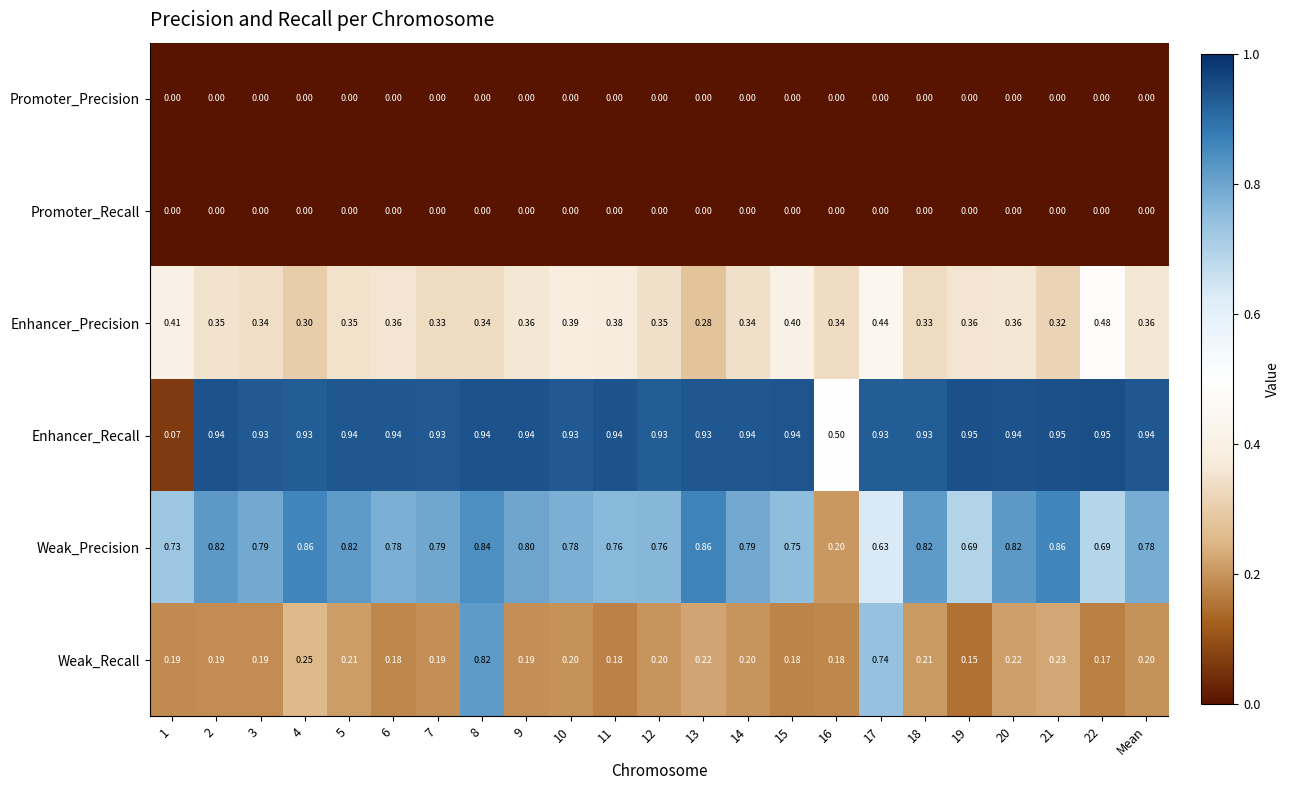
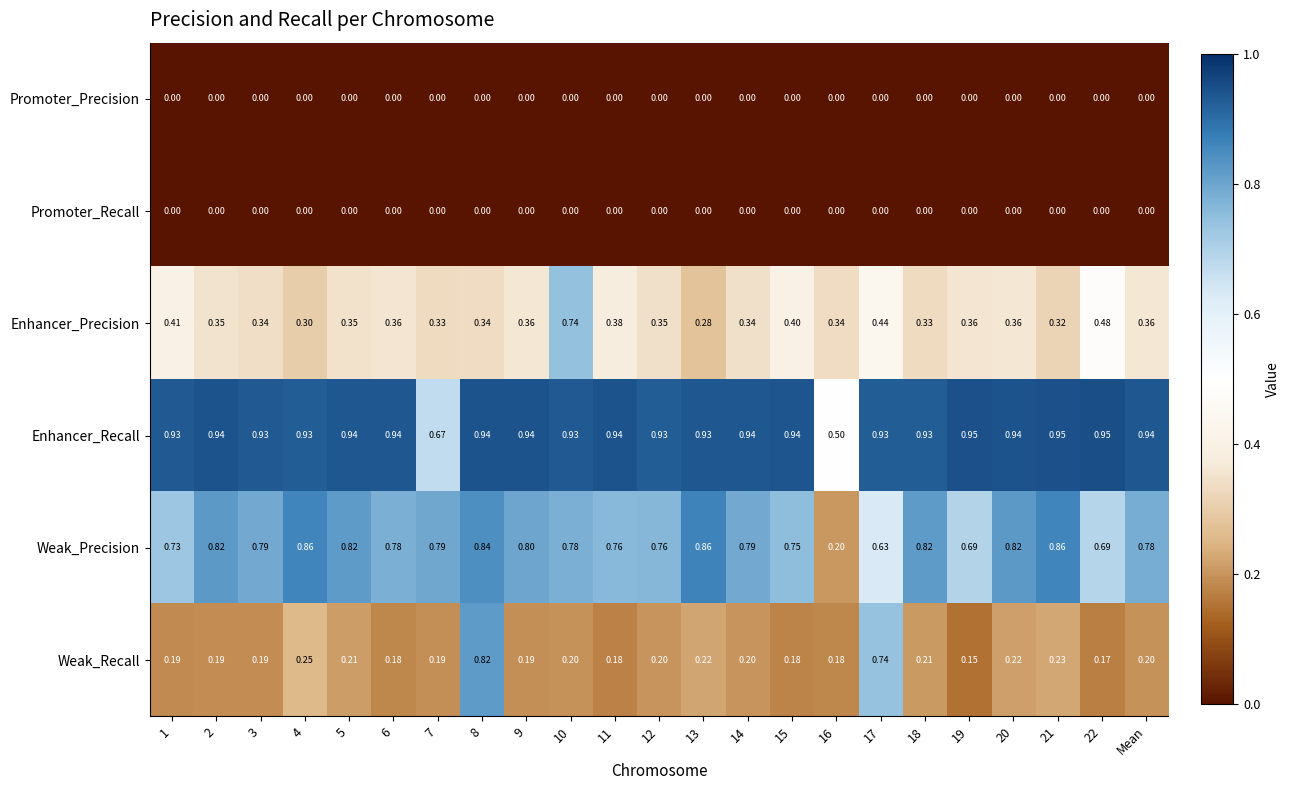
  {
    "Promoter_Precision": {
      "1": 0.00,
      "2": 0.00,
      "3": 0.00,
      "4": 0.00,
      "5": 0.00,
      "6": 0.00,
      "7": 0.00,
      "8": 0.00,
      "9": 0.00,
      "10": 0.00,
      "11": 0.00,
      "12": 0.00,
      "13": 0.00,
      "14": 0.00,
      "15": 0.00,
      "16": 0.00,
      "17": 0.00,
      "18": 0.00,
      "19": 0.00,
      "20": 0.00,
      "21": 0.00,
      "22": 0.00,
      "Mean": 0.00
    },
    "Promoter_Recall": {
      "1": 0.00,
      "2": 0.00,
      "3": 0.00,
      "4": 0.00,
      "5": 0.00,
      "6": 0.00,
      "7": 0.00,
      "8": 0.00,
      "9": 0.00,
      "10": 0.00,
      "11": 0.00,
      "12": 0.00,
      "13": 0.00,
      "14": 0.00,
      "15": 0.00,
      "16": 0.00,
      "17": 0.00,
      "18": 0.00,
      "19": 0.00,
      "20": 0.00,
      "21": 0.00,
      "22": 0.00,
      "Mean": 0.00
    },
    "Enhancer_Precision": {
      "1": 0.41,
      "2": 0.35,
      "3": 0.34,
      "4": 0.30,
      "5": 0.35,
      "6": 0.36,
      "7": 0.33,
      "8": 0.34,
      "9": 0.36,
-     "10": 0.39,
+     "10": 0.74,
      "11": 0.38,
      "12": 0.35,
      "13": 0.28,
      "14": 0.34,
      "15": 0.40,
      "16": 0.34,
      "17": 0.44,
      "18": 0.33,
      "19": 0.36,
      "20": 0.36,
      "21": 0.32,
      "22": 0.48,
      "Mean": 0.36
    },
    "Enhancer_Recall": {
-     "1": 0.07,
+     "1": 0.93,
      "2": 0.94,
      "3": 0.93,
      "4": 0.93,
      "5": 0.94,
      "6": 0.94,
-     "7": 0.93,
+     "7": 0.67,
      "8": 0.94,
      "9": 0.94,
      "10": 0.93,
      "11": 0.94,
      "12": 0.93,
      "13": 0.93,
      "14": 0.94,
      "15": 0.94,
      "16": 0.50,
      "17": 0.93,
      "18": 0.93,
      "19": 0.95,
      "20": 0.94,
      "21": 0.95,
      "22": 0.95,
      "Mean": 0.94
    },
    "Weak_Precision": {
      "1": 0.73,
      "2": 0.82,
      "3": 0.79,
      "4": 0.86,
      "5": 0.82,
      "6": 0.78,
      "7": 0.79,
      "8": 0.84,
      "9": 0.80,
      "10": 0.78,
      "11": 0.76,
      "12": 0.76,
      "13": 0.86,
      "14": 0.79,
      "15": 0.75,
      "16": 0.20,
      "17": 0.63,
      "18": 0.82,
      "19": 0.69,
      "20": 0.82,
      "21": 0.86,
      "22": 0.69,
      "Mean": 0.78
    },
    "Weak_Recall": {
      "1": 0.19,
      "2": 0.19,
      "3": 0.19,
      "4": 0.25,
      "5": 0.21,
      "6": 0.18,
      "7": 0.19,
      "8": 0.82,
      "9": 0.19,
      "10": 0.20,
      "11": 0.18,
      "12": 0.20,
      "13": 0.22,
      "14": 0.20,
      "15": 0.18,
      "16": 0.18,
      "17": 0.74,
      "18": 0.21,
      "19": 0.15,
      "20": 0.22,
      "21": 0.23,
      "22": 0.17,
      "Mean": 0.20
    }
  }
